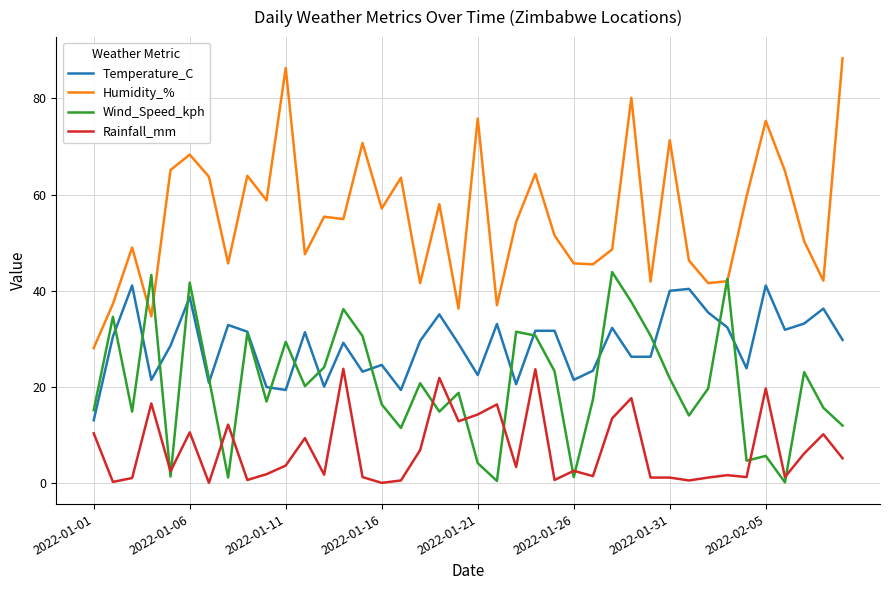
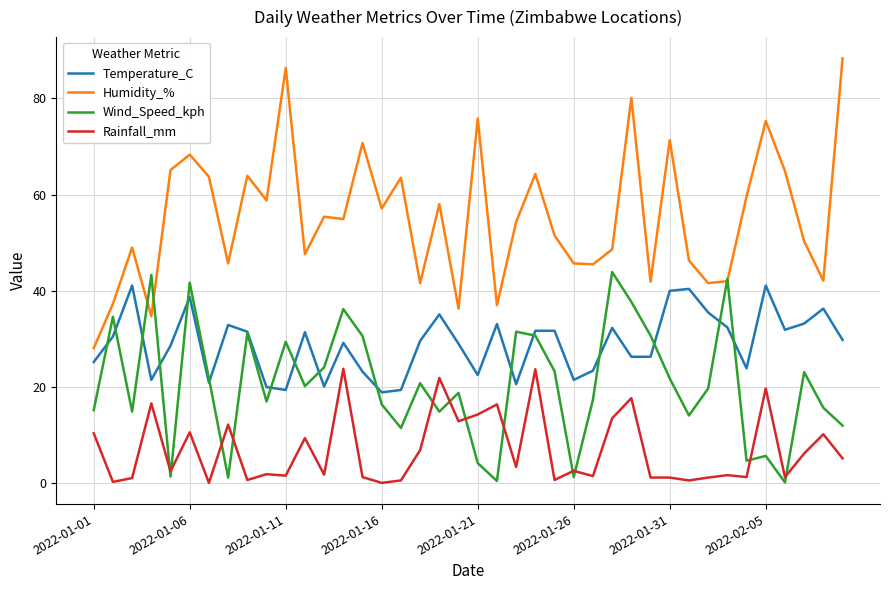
  {
    "Temperature_C": {
-     "2022-01-01": 13,
+     "2022-01-01": 25,
      "2022-01-06": 39,
      "2022-01-11": 19,
-     "2022-01-16": 25,
+     "2022-01-16": 19,
      "2022-01-21": 23,
      "2022-01-26": 22,
      "2022-01-31": 40,
      "2022-02-05": 41
    },
    "Humidity_%": {
      "2022-01-01": 28,
      "2022-01-06": 68,
      "2022-01-11": 86,
      "2022-01-16": 57,
      "2022-01-21": 76,
      "2022-01-26": 46,
      "2022-01-31": 71,
      "2022-02-05": 75
    },
    "Wind_Speed_kph": {
      "2022-01-01": 15,
      "2022-01-06": 42,
      "2022-01-11": 29,
      "2022-01-16": 16,
      "2022-01-21": 4,
      "2022-01-26": 1,
      "2022-01-31": 22,
      "2022-02-05": 6
    },
    "Rainfall_mm": {
      "2022-01-01": 10,
      "2022-01-06": 11,
-     "2022-01-11": 4,
+     "2022-01-11": 2,
      "2022-01-16": 0,
      "2022-01-21": 14,
      "2022-01-26": 3,
      "2022-01-31": 1,
      "2022-02-05": 20
    }
  }
